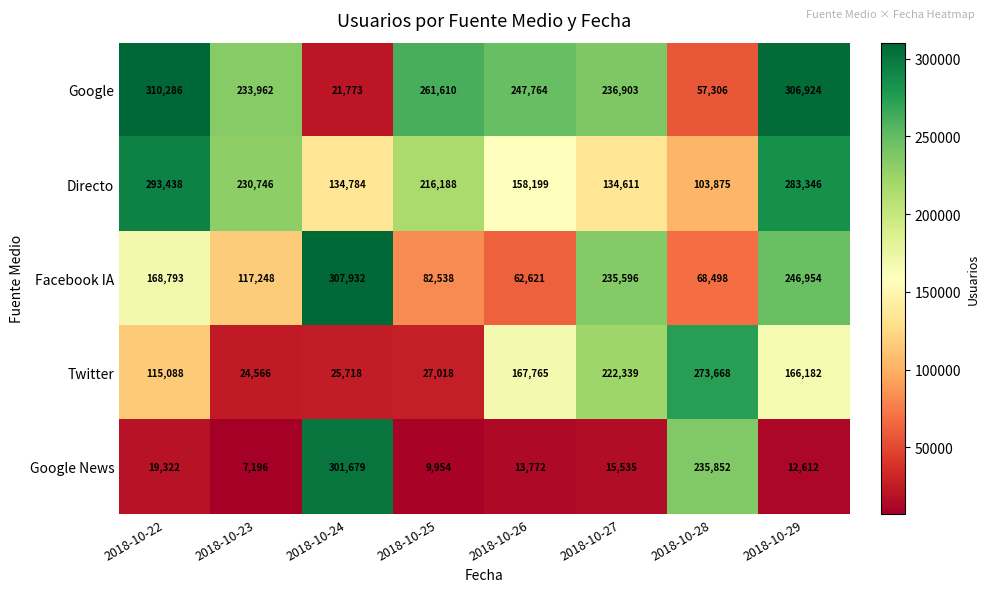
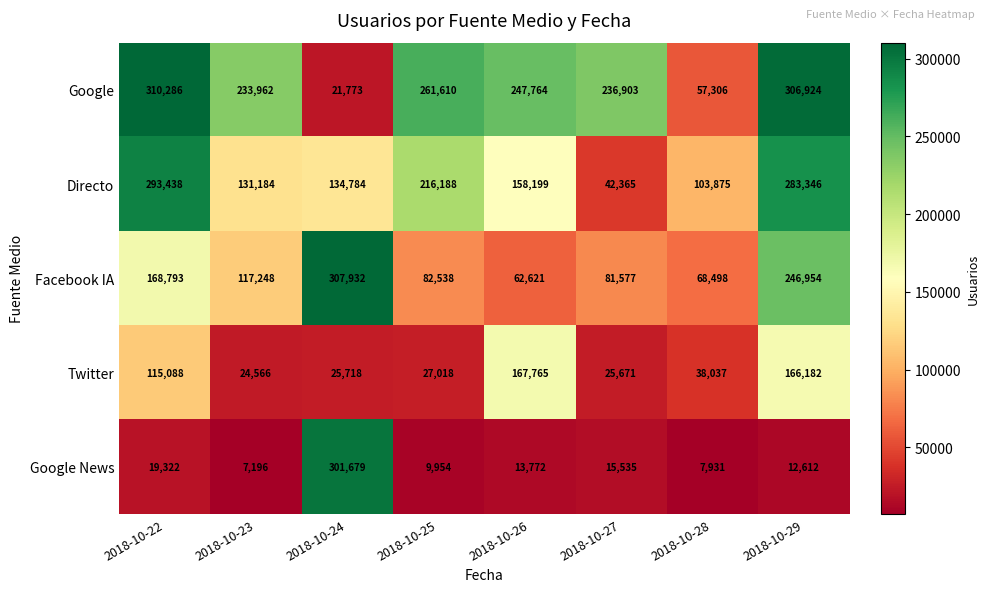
  {
    "Google": {
      "2018-10-22": "310,286",
      "2018-10-23": "233,962",
      "2018-10-24": "21,773",
      "2018-10-25": "261,610",
      "2018-10-26": "247,764",
      "2018-10-27": "236,903",
      "2018-10-28": "57,306",
      "2018-10-29": "306,924"
    },
    "Directo": {
      "2018-10-22": "293,438",
-     "2018-10-23": "230,746",
+     "2018-10-23": "131,184",
      "2018-10-24": "134,784",
      "2018-10-25": "216,188",
      "2018-10-26": "158,199",
-     "2018-10-27": "134,611",
+     "2018-10-27": "42,365",
      "2018-10-28": "103,875",
      "2018-10-29": "283,346"
    },
    "Facebook IA": {
      "2018-10-22": "168,793",
      "2018-10-23": "117,248",
      "2018-10-24": "307,932",
      "2018-10-25": "82,538",
      "2018-10-26": "62,621",
-     "2018-10-27": "235,596",
+     "2018-10-27": "81,577",
      "2018-10-28": "68,498",
      "2018-10-29": "246,954"
    },
    "Twitter": {
      "2018-10-22": "115,088",
      "2018-10-23": "24,566",
      "2018-10-24": "25,718",
      "2018-10-25": "27,018",
      "2018-10-26": "167,765",
-     "2018-10-27": "222,339",
-     "2018-10-28": "273,668",
+     "2018-10-27": "25,671",
+     "2018-10-28": "38,037",
      "2018-10-29": "166,182"
    },
    "Google News": {
      "2018-10-22": "19,322",
      "2018-10-23": "7,196",
      "2018-10-24": "301,679",
      "2018-10-25": "9,954",
      "2018-10-26": "13,772",
      "2018-10-27": "15,535",
-     "2018-10-28": "235,852",
+     "2018-10-28": "7,931",
      "2018-10-29": "12,612"
    }
  }
